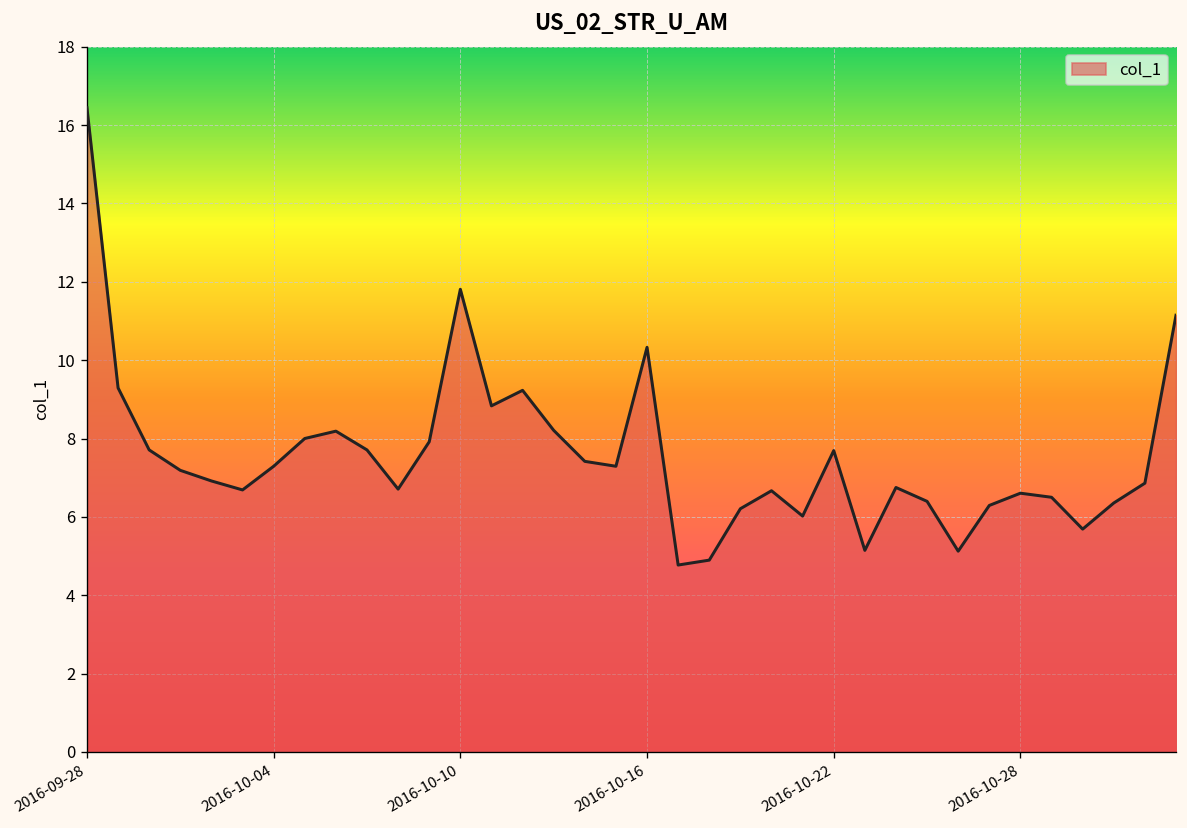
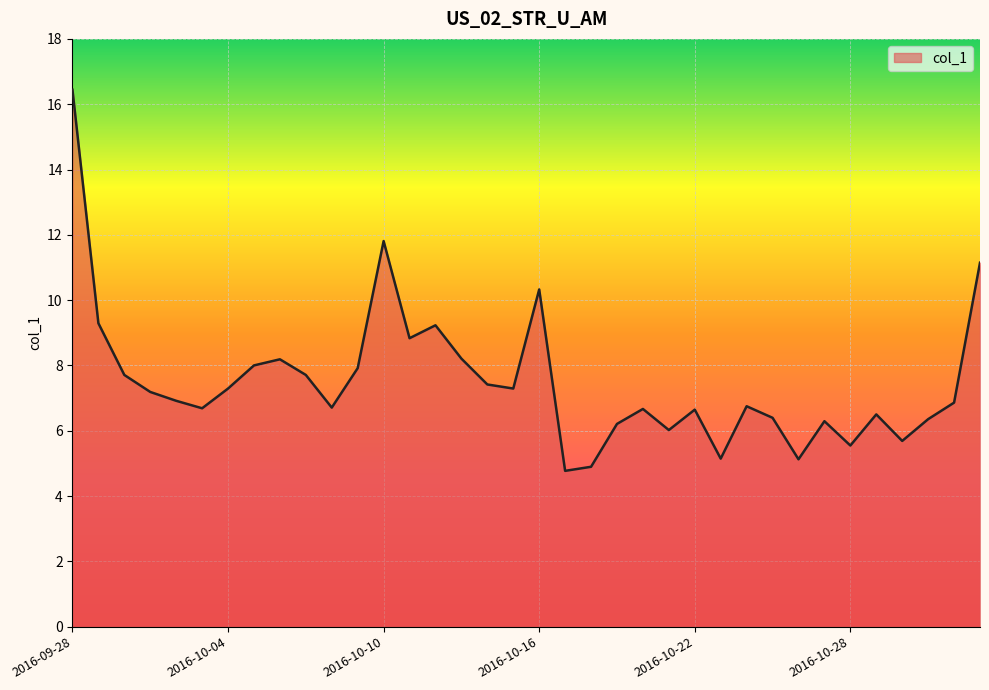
  {
    "2016-09-28": 16.4,
    "2016-10-04": 7.3,
    "2016-10-10": 11.8,
    "2016-10-16": 10.3,
-   "2016-10-22": 7.7,
-   "2016-10-28": 6.6
+   "2016-10-22": 6.6,
+   "2016-10-28": 5.5
  }
